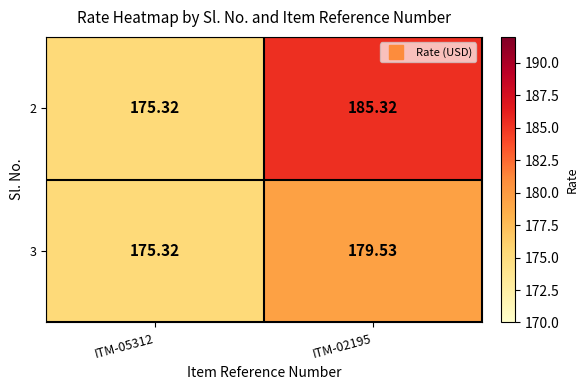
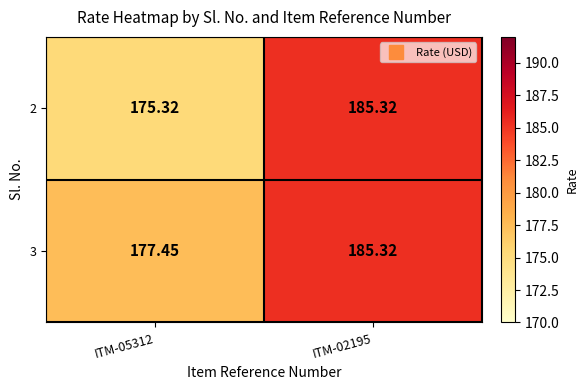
  {
    "2": {
      "ITM-05312": 175.32,
      "ITM-02195": 185.32
    },
    "3": {
-     "ITM-05312": 175.32,
-     "ITM-02195": 179.53
+     "ITM-05312": 177.45,
+     "ITM-02195": 185.32
    }
  }
